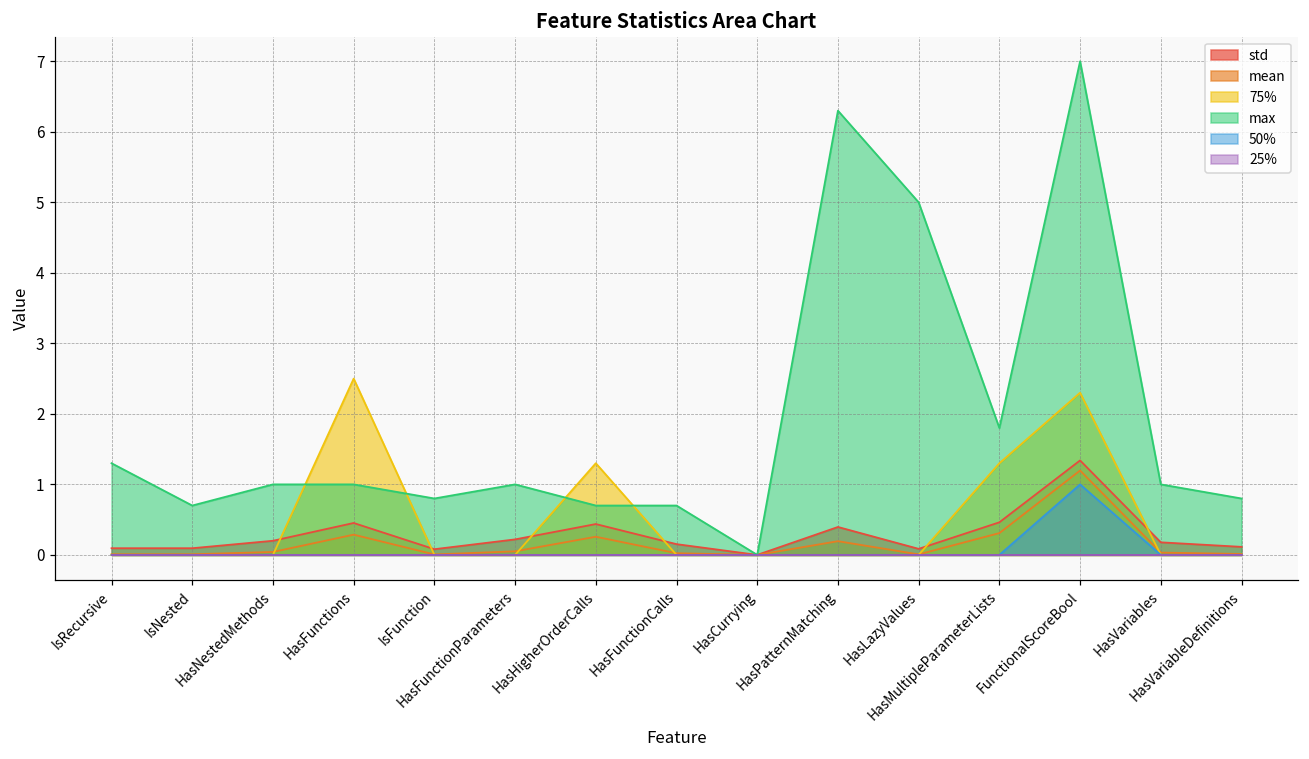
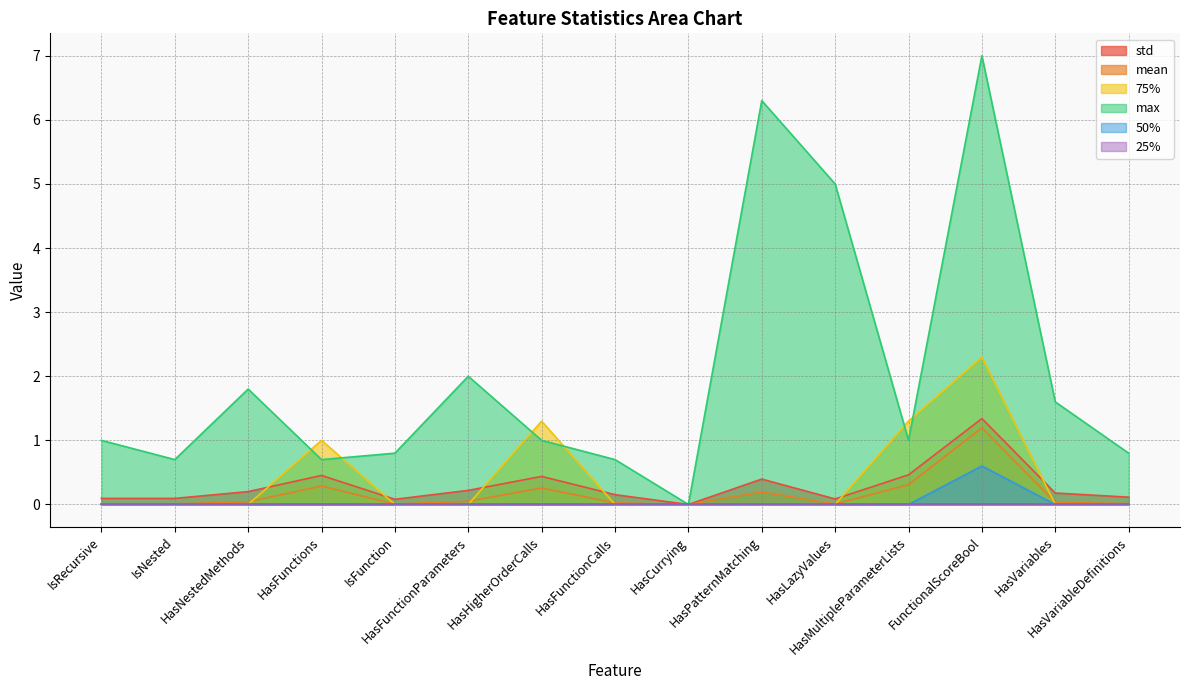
  {
    "75%": {
-     "HasFunctions": 2.5,
+     "HasFunctions": 1.0,
      "HasHigherOrderCalls": 1.3,
      "HasMultipleParameterLists": 1.3,
      "FunctionalScoreBool": 2.3
    },
    "max": {
-     "IsRecursive": 1.3,
+     "IsRecursive": 1.0,
      "IsNested": 0.7,
-     "HasNestedMethods": 1.0,
-     "HasFunctions": 1.0,
+     "HasNestedMethods": 1.8,
+     "HasFunctions": 0.7,
      "IsFunction": 0.8,
-     "HasFunctionParameters": 1,
-     "HasHigherOrderCalls": 0.7,
+     "HasFunctionParameters": 2,
+     "HasHigherOrderCalls": 1.0,
      "HasFunctionCalls": 0.7,
      "HasPatternMatching": 6.3,
      "HasLazyValues": 5.0,
-     "HasMultipleParameterLists": 1.8,
+     "HasMultipleParameterLists": 1.0,
      "FunctionalScoreBool": 7.0,
-     "HasVariables": 1.0,
+     "HasVariables": 1.6,
      "HasVariableDefinitions": 0.8
    },
    "50%": {
-     "FunctionalScoreBool": 1.0
+     "FunctionalScoreBool": 0.6
    },
    "25%": {
      "FunctionalScoreBool": 0.0
    }
  }
